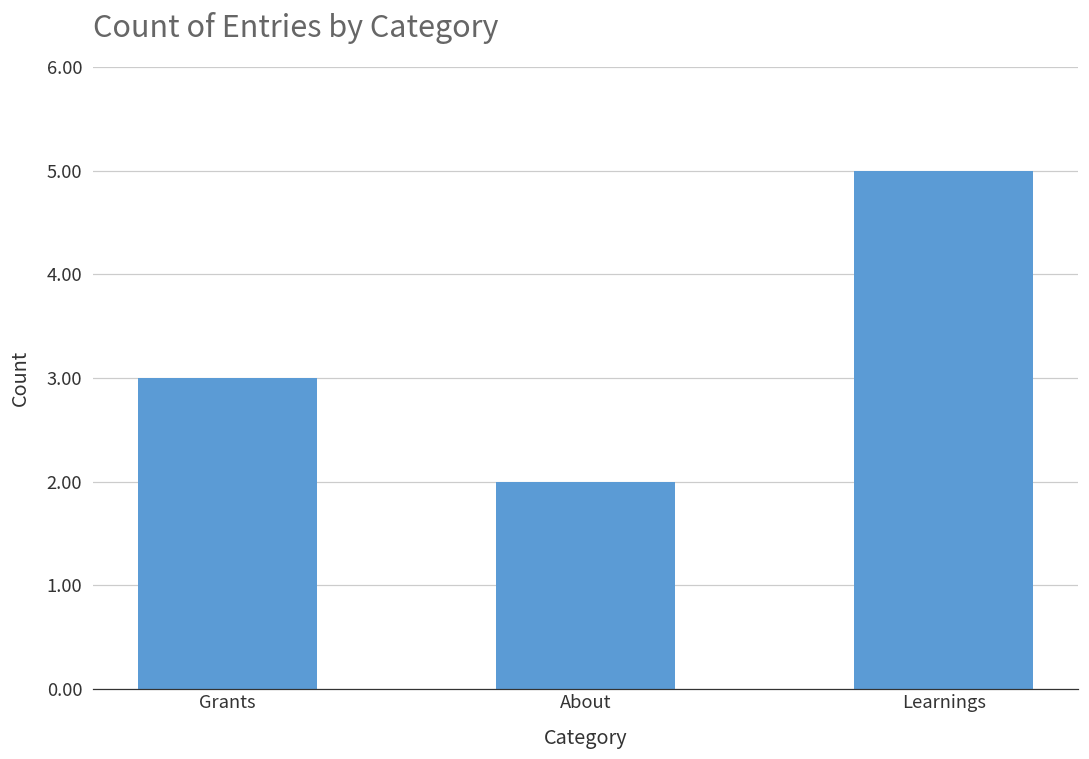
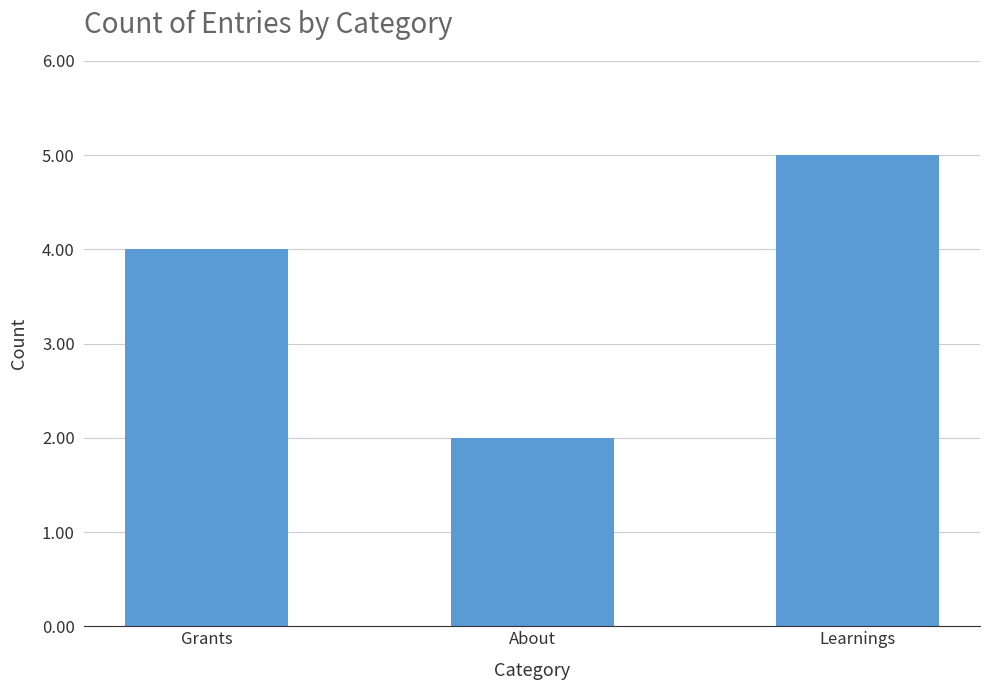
  {
-   "Grants": 3,
+   "Grants": 4,
    "About": 2,
    "Learnings": 5
  }
